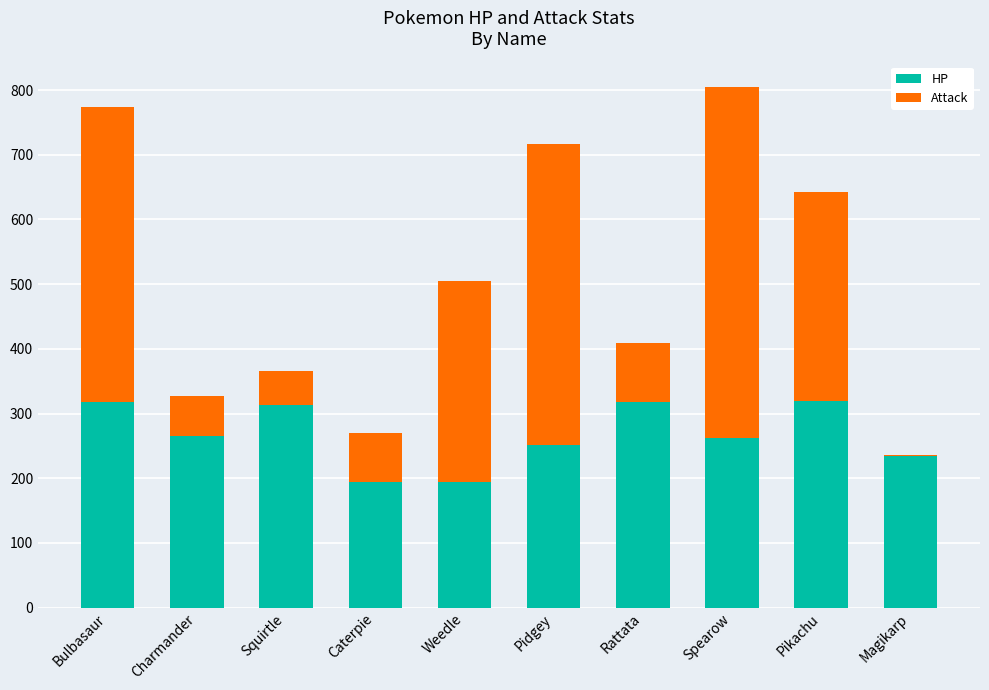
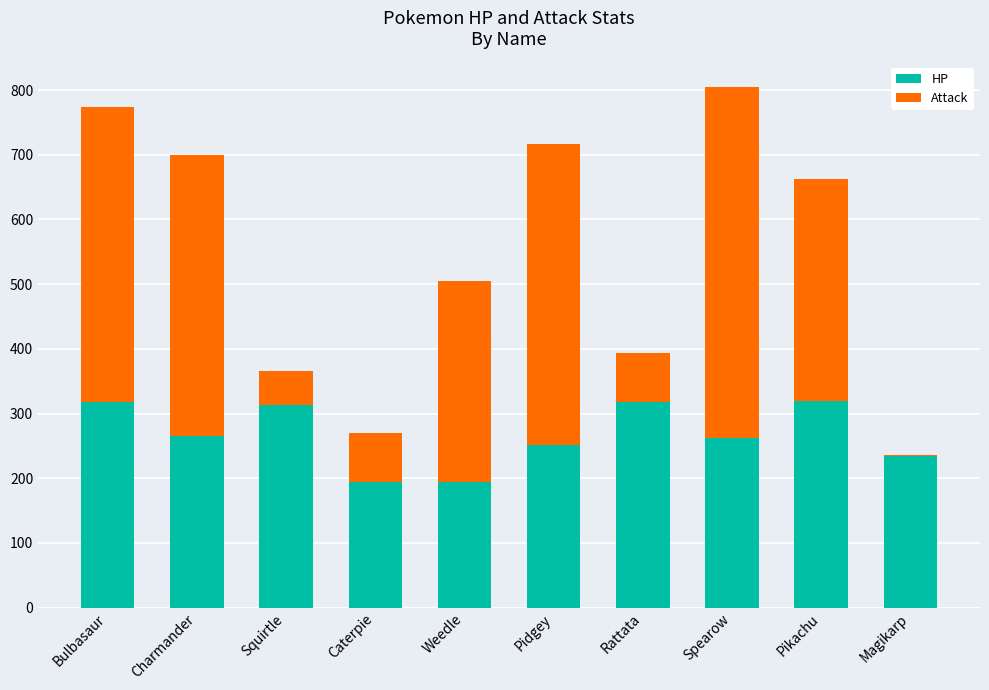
  {
    "HP": {
      "Bulbasaur": 320,
      "Charmander": 270,
      "Squirtle": 310,
      "Caterpie": 200,
      "Weedle": 200,
      "Pidgey": 250,
      "Rattata": 320,
      "Spearow": 260,
      "Pikachu": 320,
      "Magikarp": 240
    },
    "Attack": {
      "Bulbasaur": 460,
-     "Charmander": 60,
+     "Charmander": 440,
      "Squirtle": 50,
      "Caterpie": 80,
      "Weedle": 310,
      "Pidgey": 470,
-     "Rattata": 90,
+     "Rattata": 80,
      "Spearow": 540,
-     "Pikachu": 320
+     "Pikachu": 340
    }
  }
